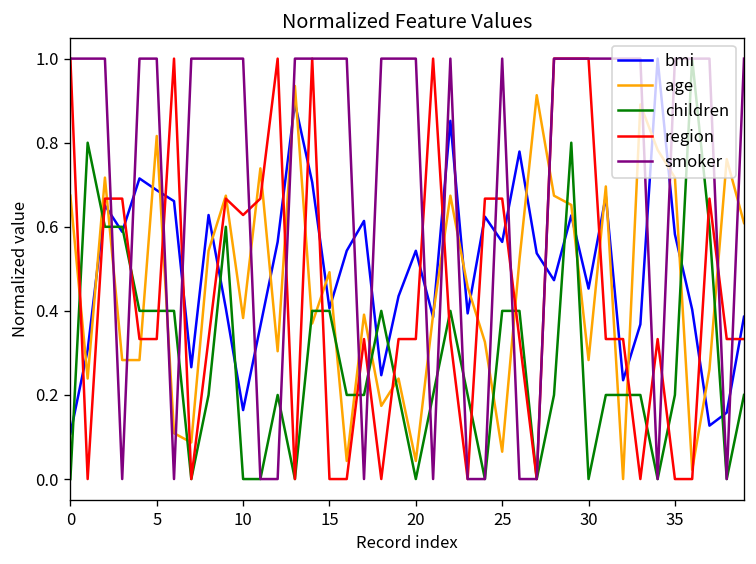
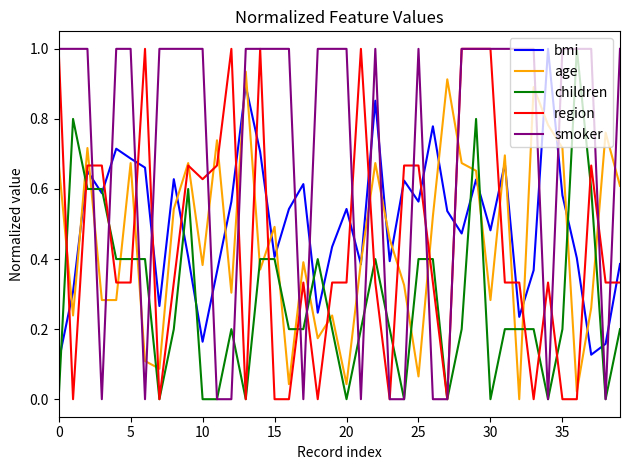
  {
    "bmi": {
      "0": 0.11,
      "5": 0.69,
      "10": 0.16,
      "20": 0.54,
      "25": 0.56,
-     "30": 0.45,
+     "30": 0.48,
      "35": 0.58
    },
    "age": {
      "0": 0.67,
-     "5": 0.82,
+     "5": 0.67,
      "10": 0.38,
      "15": 0.49,
      "20": 0.04,
      "25": 0.07,
      "30": 0.28,
      "35": 0.72
    },
    "children": {
      "0": 0.00,
      "5": 0.40,
      "10": 0.00,
      "20": 0.00,
      "25": 0.40,
      "30": 0.00,
      "35": 0.20
    },
    "region": {
      "5": 0.33,
      "10": 0.63,
      "15": 0.00,
      "20": 0.33,
      "25": 0.67,
      "35": 0.00
    },
    "smoker": {
      "5": 1.00,
      "10": 1.00,
      "15": 1.00,
      "20": 1.00,
      "25": 1.00
    }
  }
